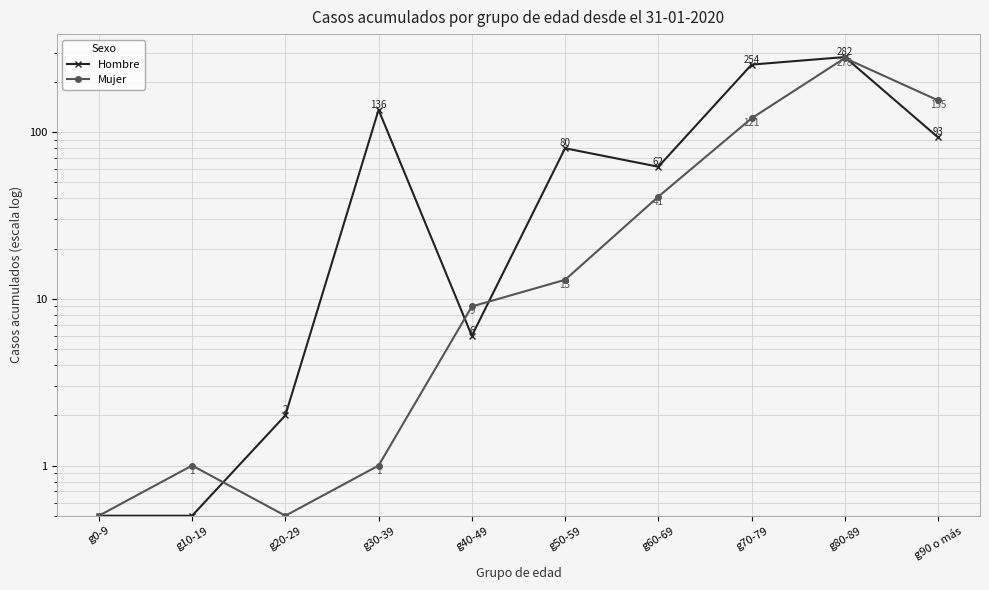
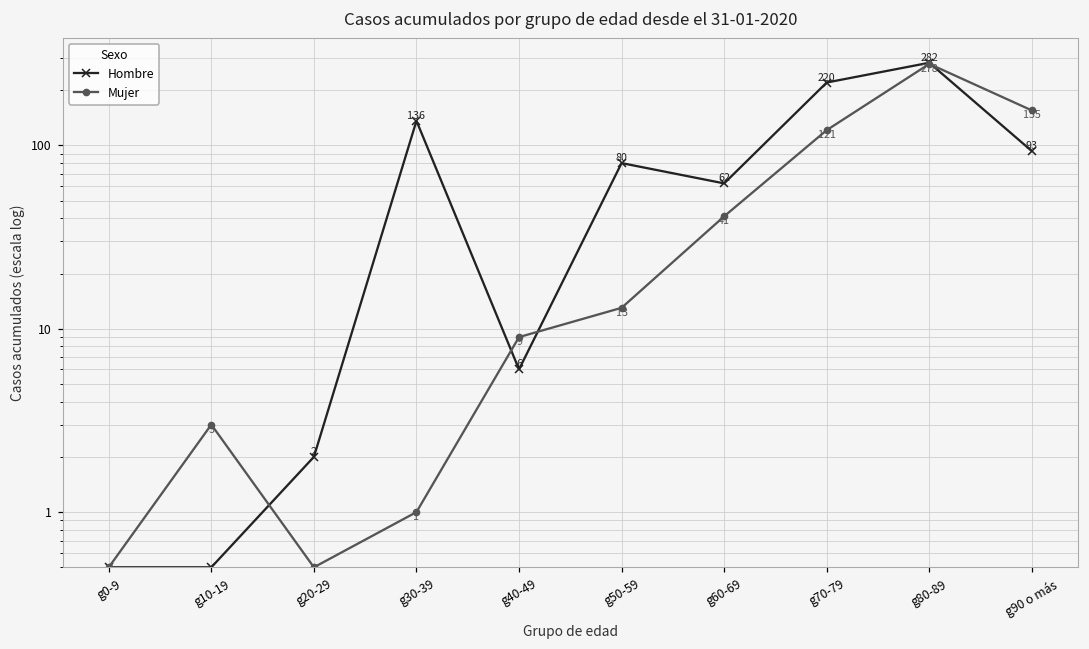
  {
    "Hombre": {
      "g20-29": 2,
      "g30-39": 136,
      "g40-49": 6,
      "g50-59": 80,
      "g60-69": 62,
-     "g70-79": 254,
+     "g70-79": 220,
      "g90 o más": 93
    },
    "Mujer": {
-     "g10-19": 1,
+     "g10-19": 3,
      "g30-39": 1,
      "g40-49": 9,
      "g50-59": 13,
      "g60-69": 41,
      "g70-79": 121,
      "g90 o más": 155
    }
  }
